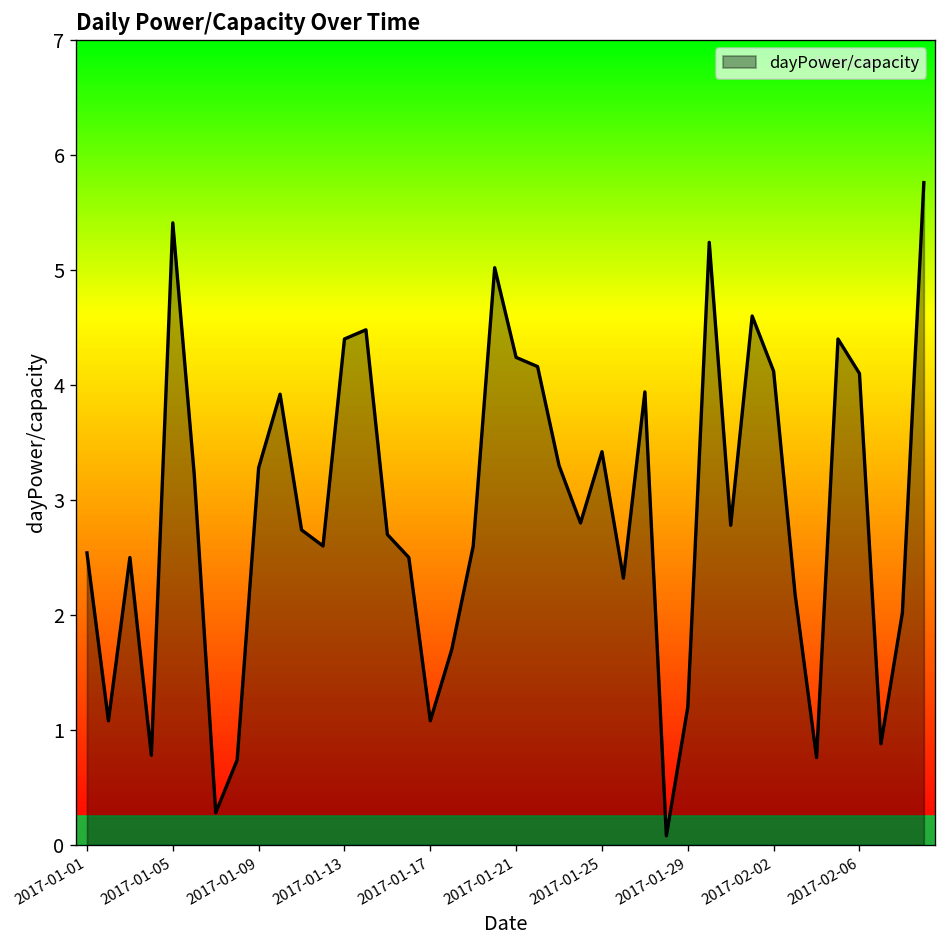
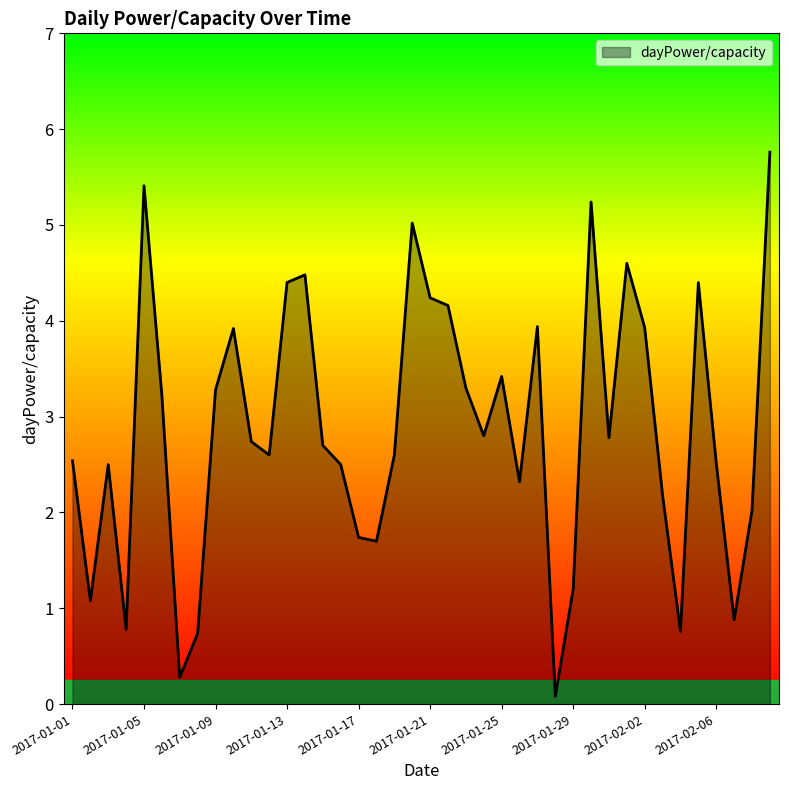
  {
    "2017-01-01": 2.5,
    "2017-01-05": 5.4,
    "2017-01-09": 3.3,
    "2017-01-13": 4.4,
-   "2017-01-17": 1.1,
+   "2017-01-17": 1.7,
    "2017-01-21": 4.2,
    "2017-01-25": 3.4,
    "2017-01-29": 1.2,
-   "2017-02-02": 4.1,
-   "2017-02-06": 4.1
+   "2017-02-02": 3.9,
+   "2017-02-06": 2.5
  }
